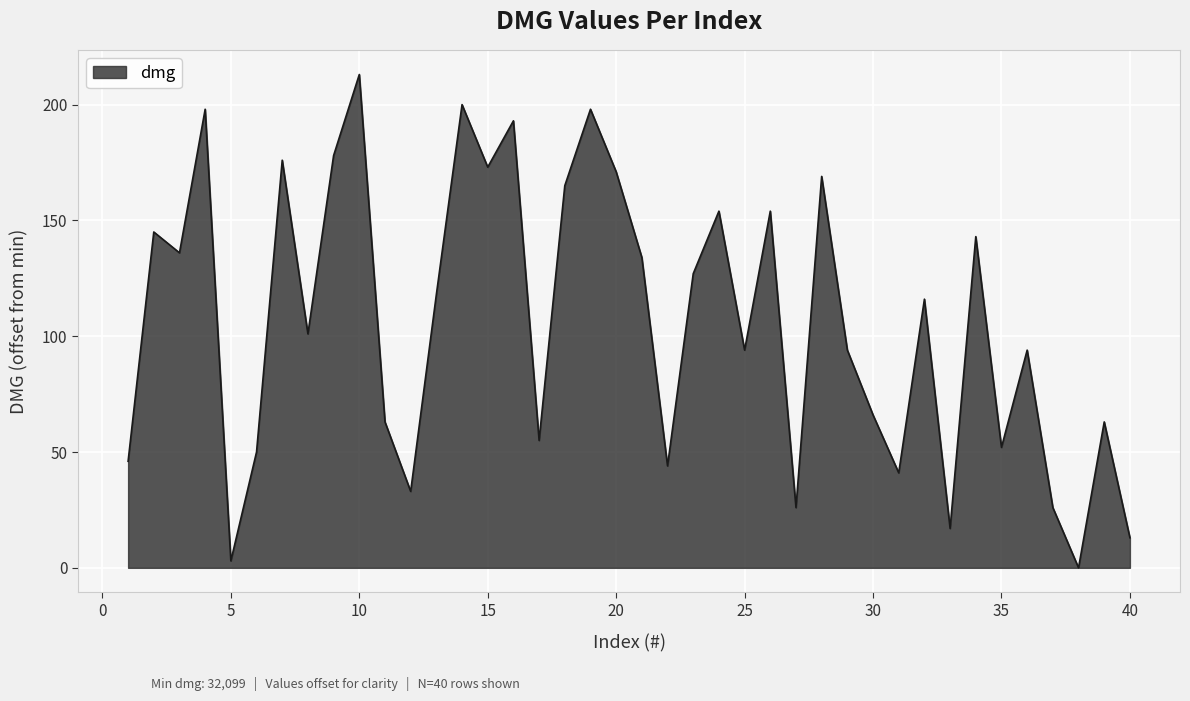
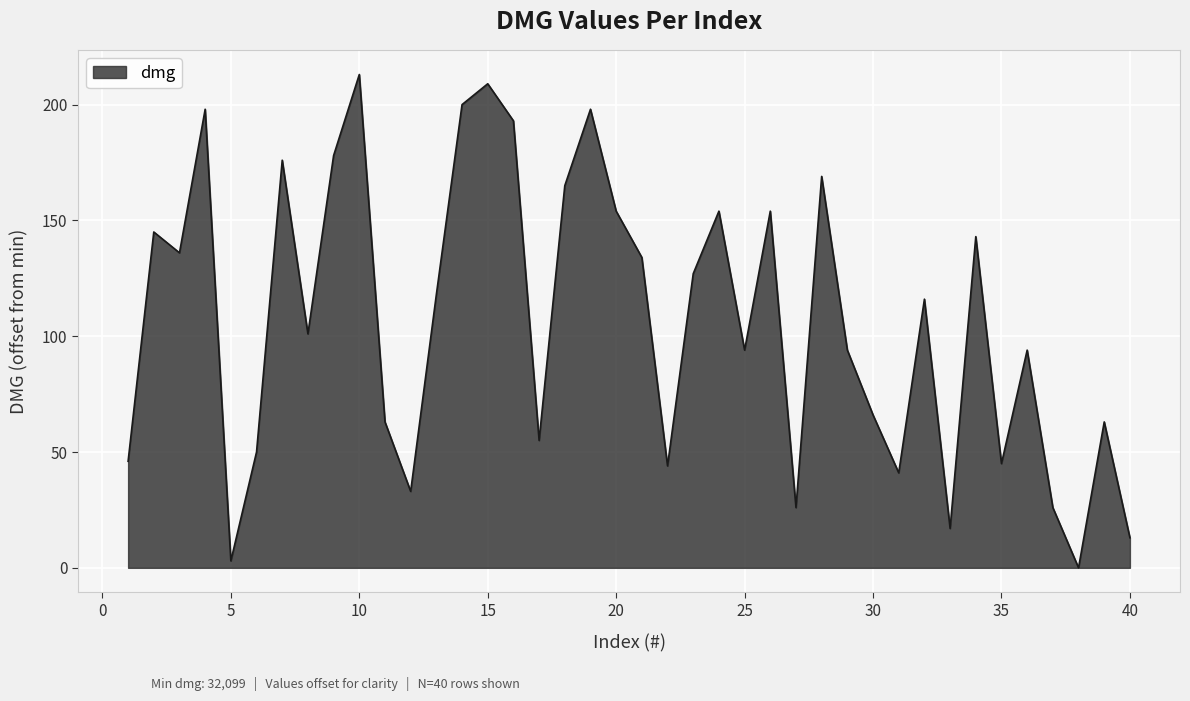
  {
    "5": 3,
    "10": 213,
-   "15": 173,
-   "20": 171,
+   "15": 209,
+   "20": 154,
    "25": 94,
    "30": 66,
-   "35": 52,
+   "35": 45,
    "40": 13
  }
